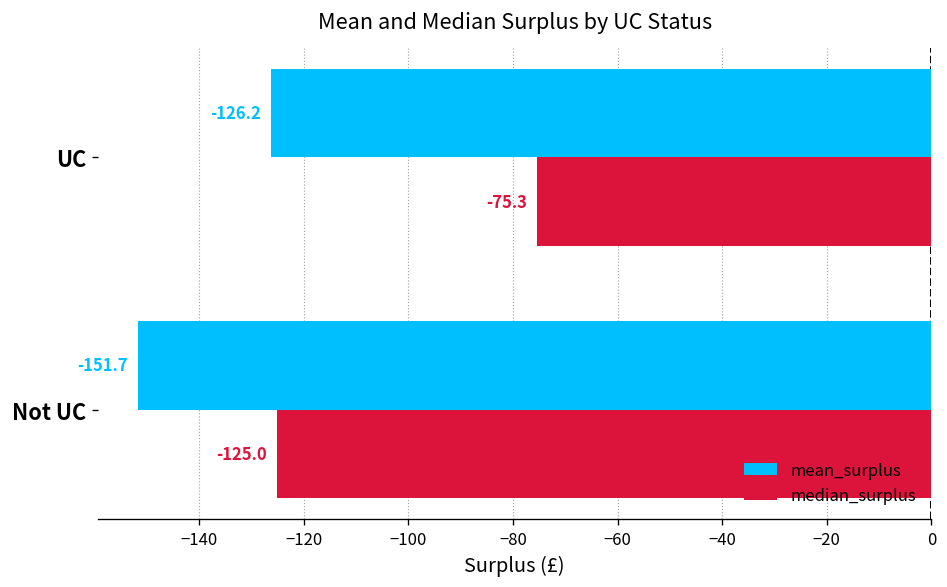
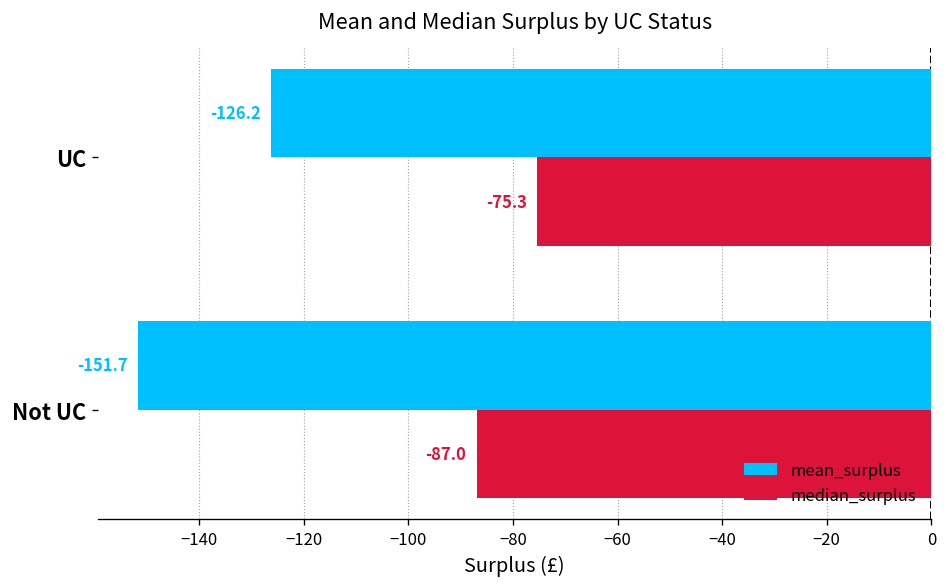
  {
    "mean_surplus": {
      "UC": -126.2,
      "Not UC": -151.7
    },
    "median_surplus": {
      "UC": -75.3,
-     "Not UC": -125.0
+     "Not UC": -87.0
    }
  }
